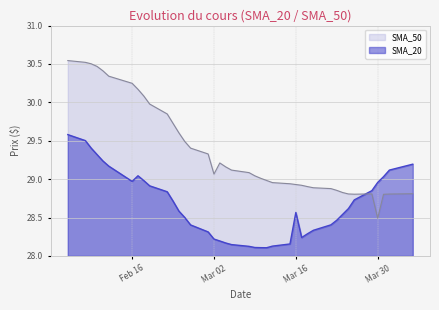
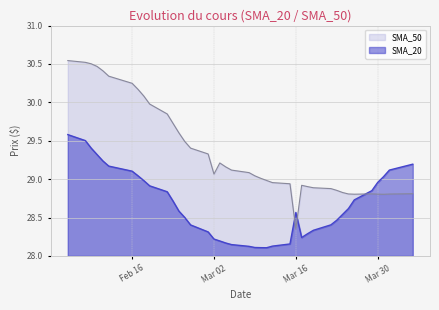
  {
    "SMA_20": {
-     "Feb 16": 29.0,
+     "Feb 16": 29.1,
      "Mar 02": 28.2,
      "Mar 16": 28.6,
      "Mar 30": 29.0
    },
    "SMA_50": {
      "Feb 16": 30.2,
      "Mar 02": 29.1,
-     "Mar 16": 28.9,
-     "Mar 30": 28.5
+     "Mar 16": 28.4,
+     "Mar 30": 28.8
    }
  }
